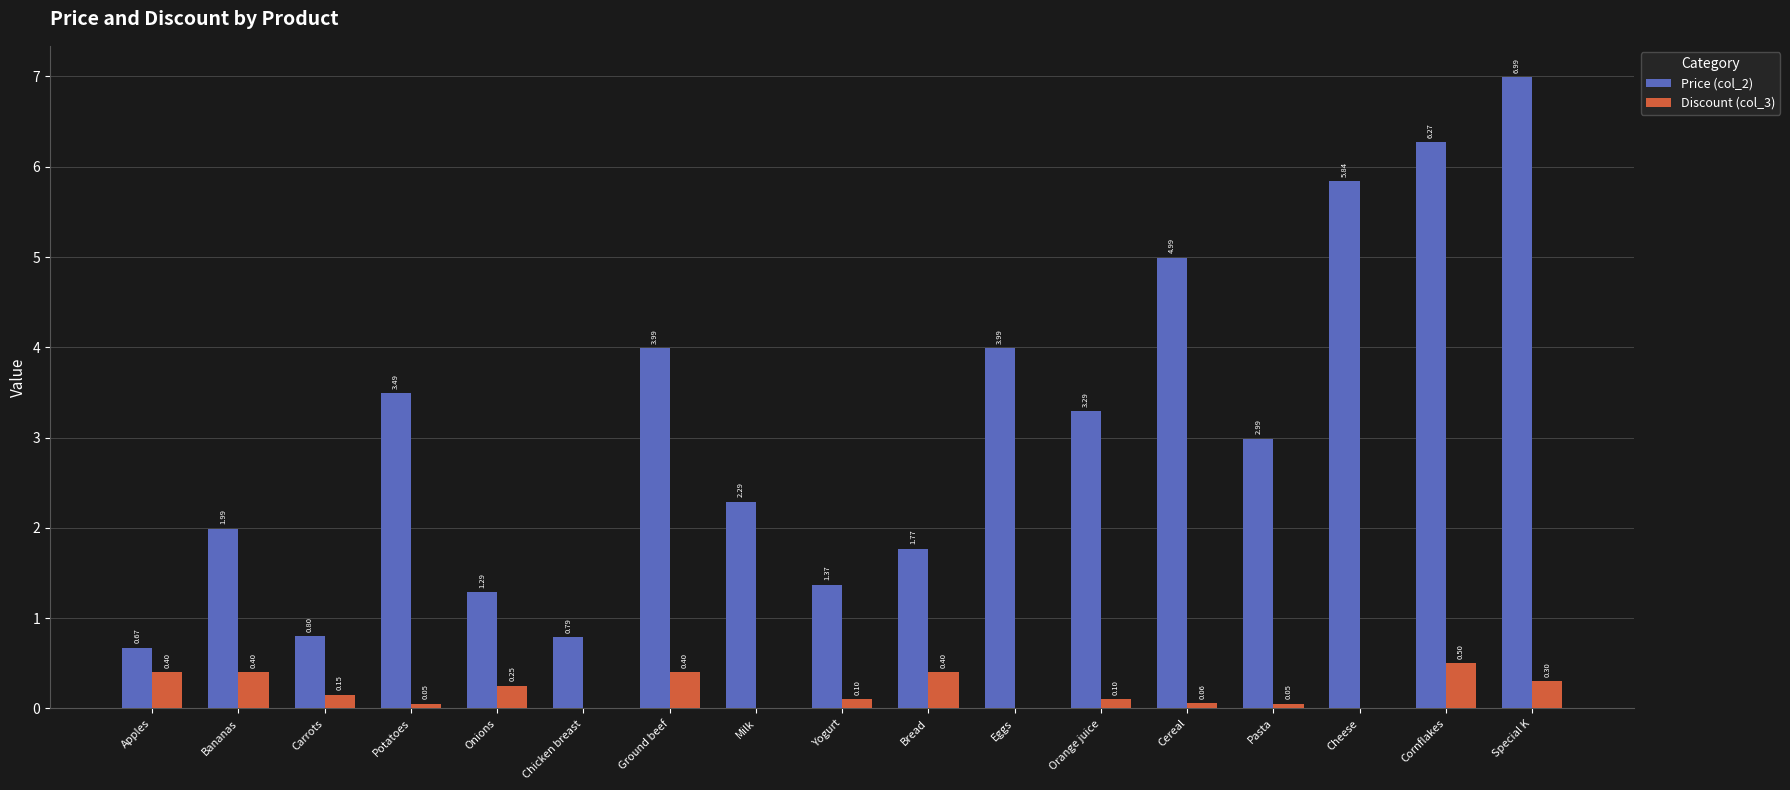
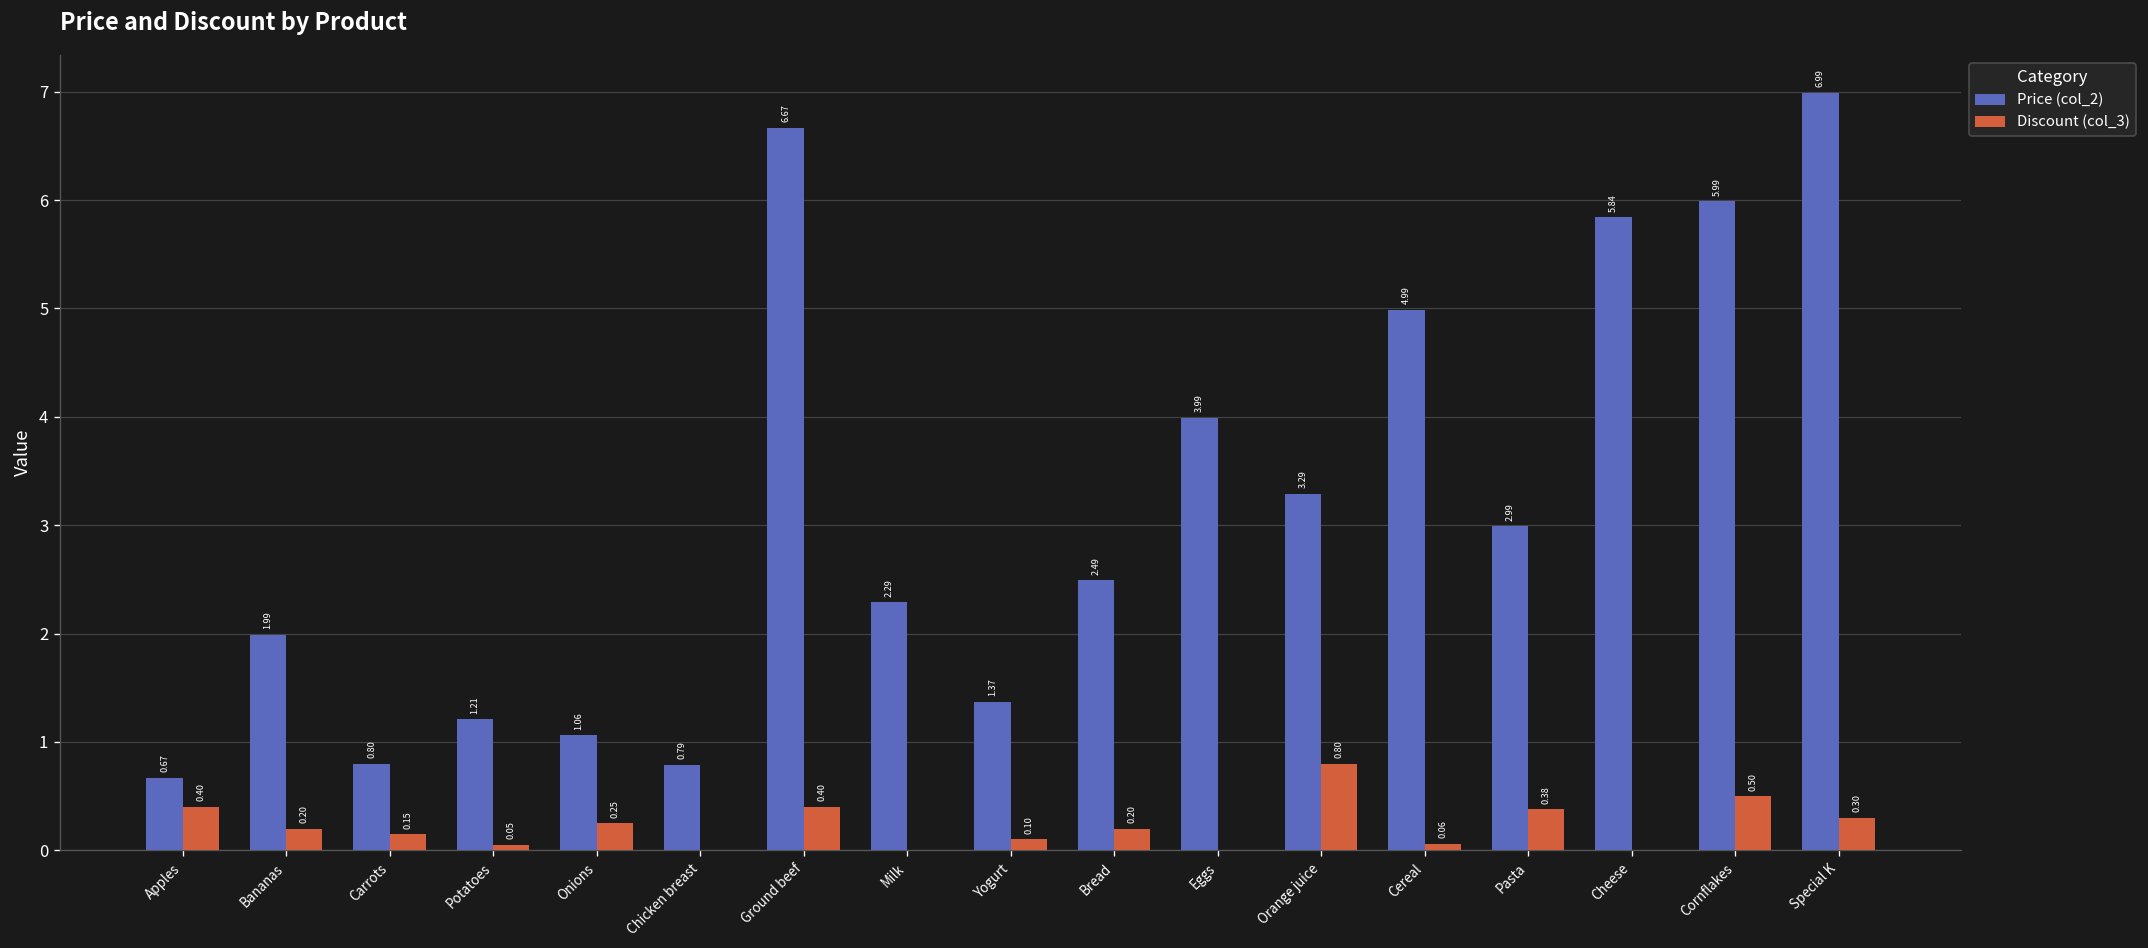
  {
    "Price (col_2)": {
      "Apples": 0.67,
      "Bananas": 1.99,
      "Carrots": 0.80,
-     "Potatoes": 3.49,
-     "Onions": 1.29,
+     "Potatoes": 1.21,
+     "Onions": 1.06,
      "Chicken breast": 0.79,
-     "Ground beef": 3.99,
+     "Ground beef": 6.67,
      "Milk": 2.29,
      "Yogurt": 1.37,
-     "Bread": 1.77,
+     "Bread": 2.49,
      "Eggs": 3.99,
      "Orange juice": 3.29,
      "Cereal": 4.99,
      "Pasta": 2.99,
      "Cheese": 5.84,
-     "Cornflakes": 6.27,
+     "Cornflakes": 5.99,
      "Special K": 6.99
    },
    "Discount (col_3)": {
      "Apples": 0.40,
-     "Bananas": 0.40,
+     "Bananas": 0.20,
      "Carrots": 0.15,
      "Potatoes": 0.05,
      "Onions": 0.25,
      "Ground beef": 0.40,
      "Yogurt": 0.10,
-     "Bread": 0.40,
-     "Orange juice": 0.10,
+     "Bread": 0.20,
+     "Orange juice": 0.80,
      "Cereal": 0.06,
-     "Pasta": 0.05,
+     "Pasta": 0.38,
      "Cornflakes": 0.50,
      "Special K": 0.30
    }
  }
